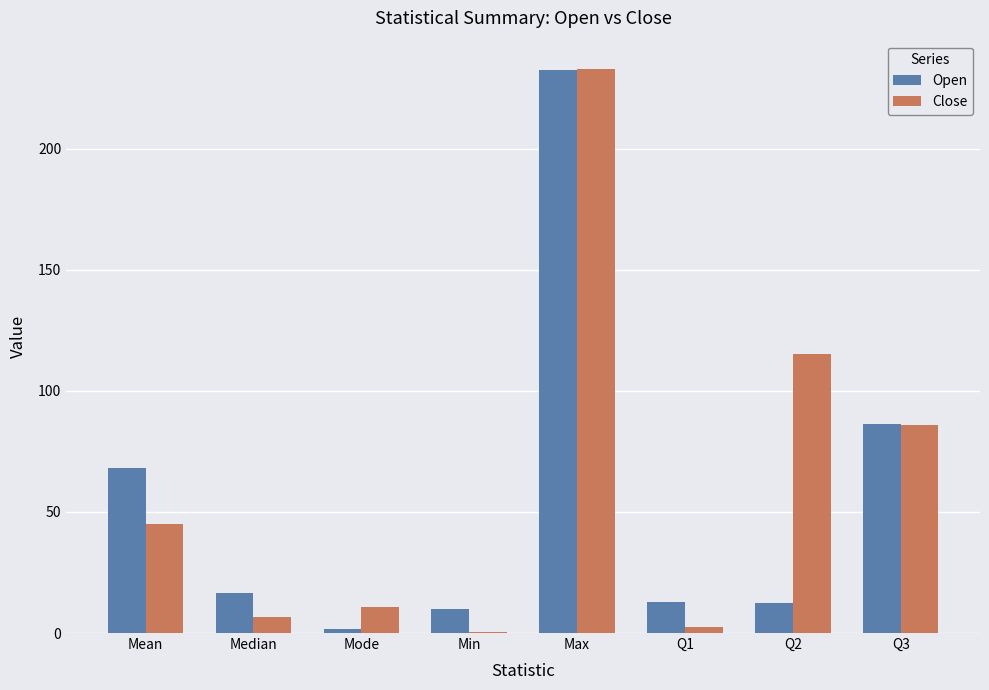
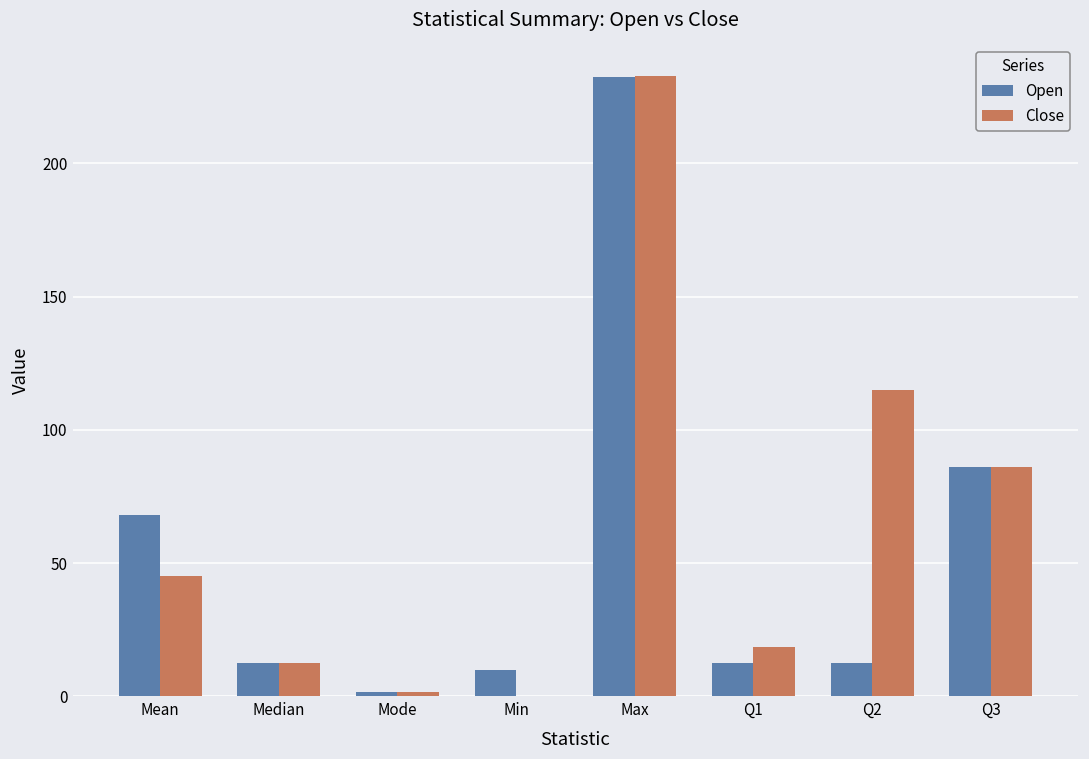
  {
    "Open": {
      "Mean": 68,
-     "Median": 17,
+     "Median": 12,
      "Mode": 2,
      "Min": 10,
      "Max": 232,
      "Q1": 13,
      "Q2": 12,
      "Q3": 86
    },
    "Close": {
      "Mean": 45,
-     "Median": 7,
-     "Mode": 11,
+     "Median": 12,
+     "Mode": 2,
      "Max": 233,
-     "Q1": 2,
+     "Q1": 19,
      "Q2": 115,
      "Q3": 86
    }
  }
